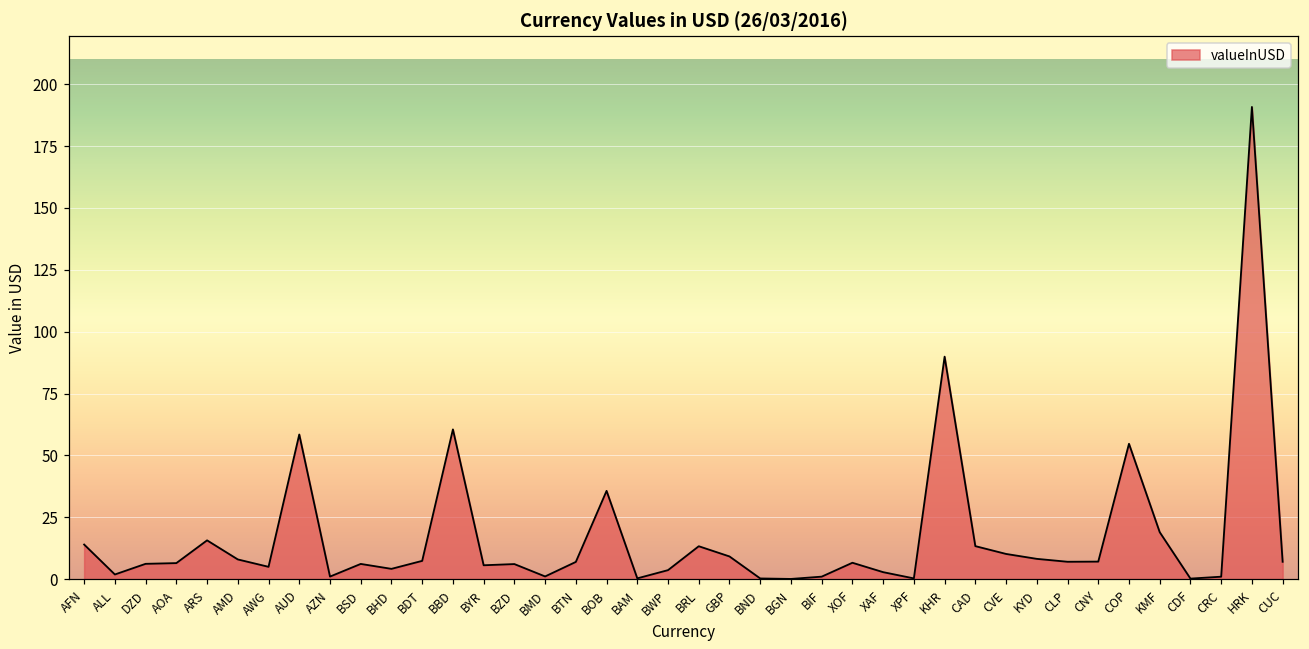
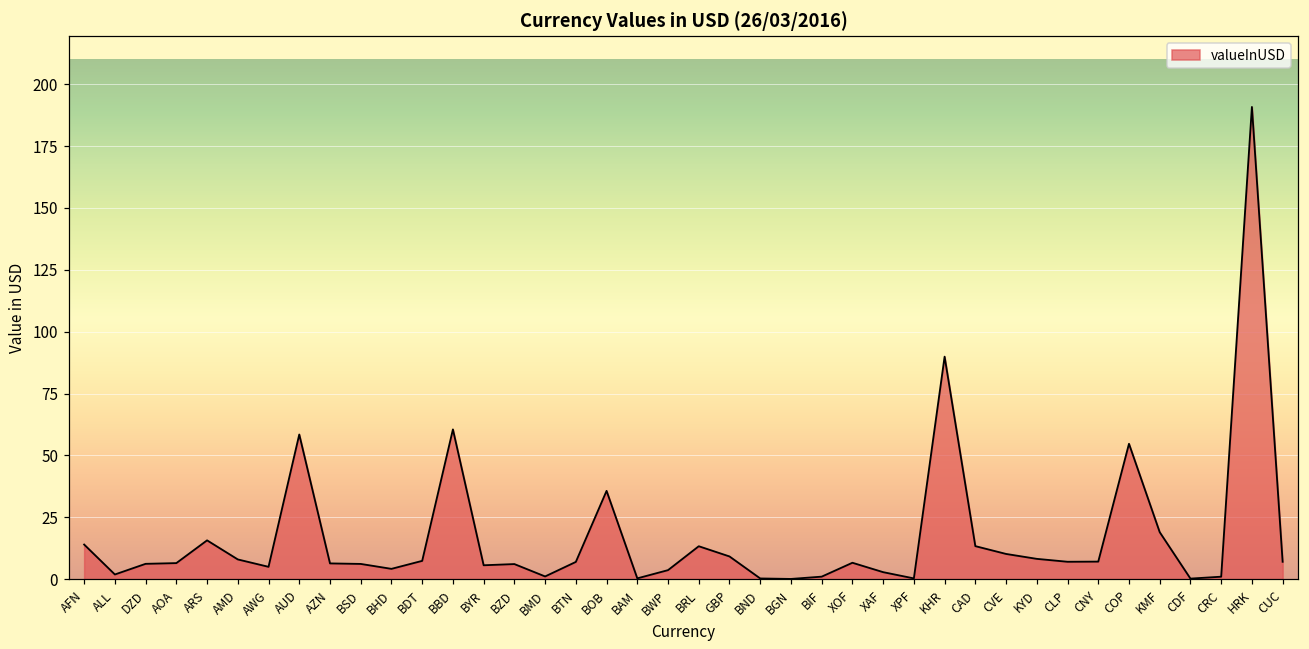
  {
    "AFN": 14,
    "ALL": 2,
    "DZD": 6,
    "AOA": 6,
    "ARS": 16,
    "AMD": 8,
    "AWG": 5,
    "AUD": 58,
-   "AZN": 1,
+   "AZN": 6,
    "BSD": 6,
    "BHD": 4,
    "BDT": 7,
    "BBD": 61,
    "BYR": 6,
    "BZD": 6,
    "BMD": 1,
    "BTN": 7,
    "BOB": 36,
    "BAM": 0,
    "BWP": 4,
    "BRL": 13,
    "GBP": 9,
    "BND": 0,
    "BGN": 0,
    "BIF": 1,
    "XOF": 7,
    "XAF": 3,
    "XPF": 0,
    "KHR": 90,
    "CAD": 13,
    "CVE": 10,
    "KYD": 8,
    "CLP": 7,
    "CNY": 7,
    "COP": 55,
    "KMF": 19,
    "CDF": 0,
    "CRC": 1,
    "HRK": 191,
    "CUC": 7
  }
